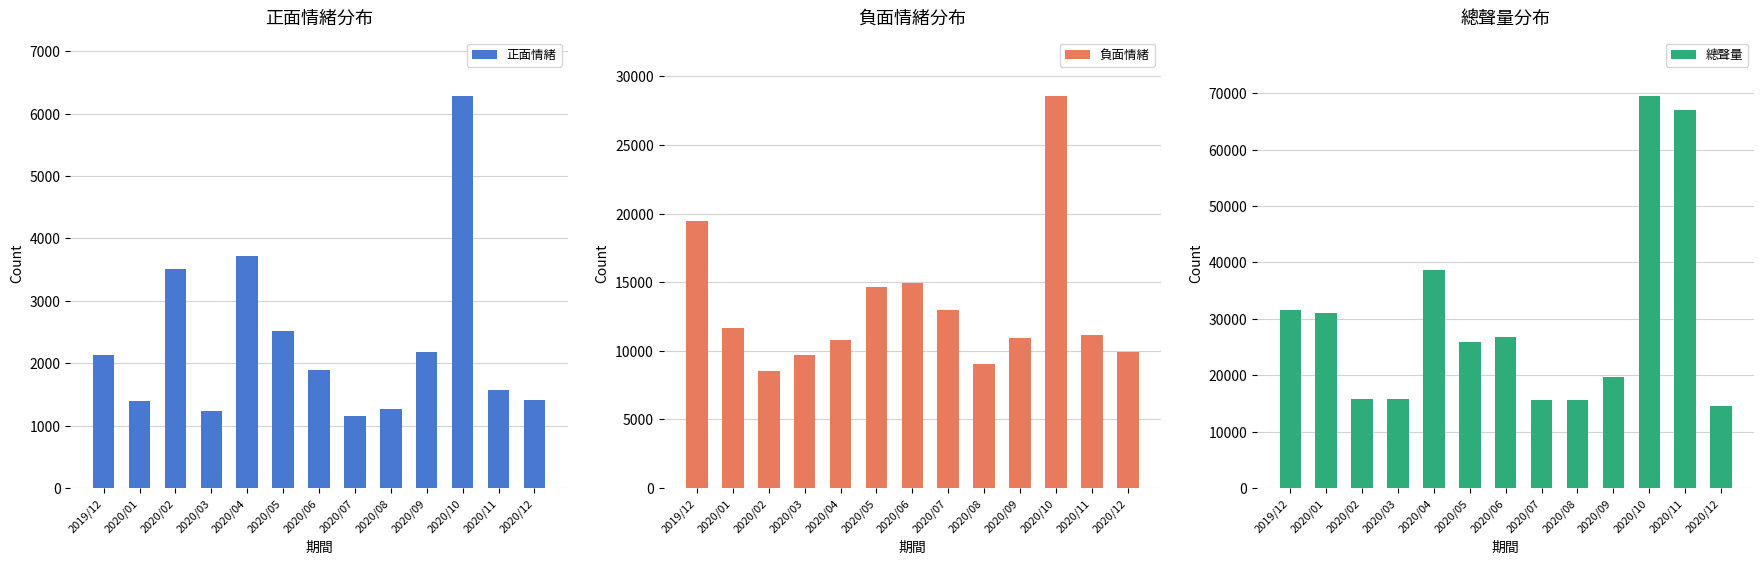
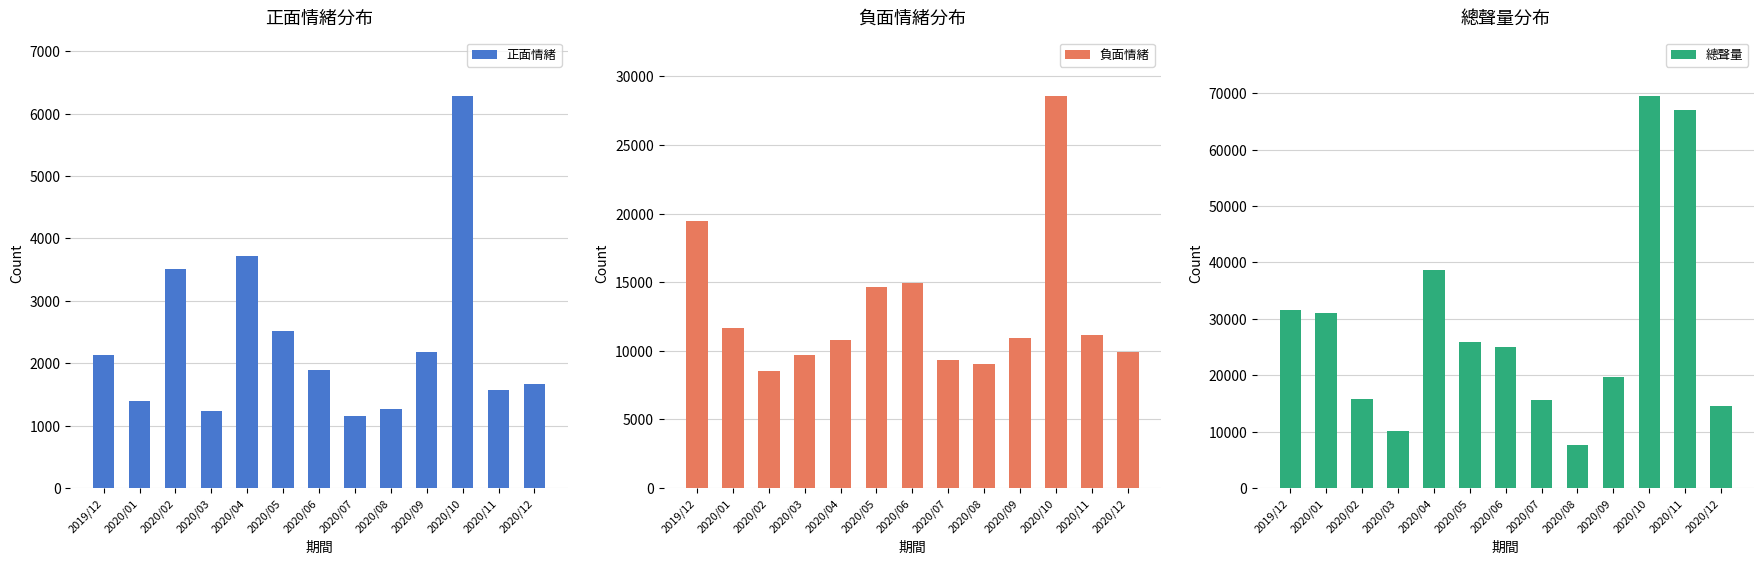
  {
    "正面情緒分布": {
      "2019/12": 2100,
      "2020/01": 1400,
      "2020/02": 3500,
      "2020/03": 1200,
      "2020/04": 3700,
      "2020/05": 2500,
      "2020/06": 1900,
      "2020/07": 1200,
      "2020/08": 1300,
      "2020/09": 2200,
      "2020/10": 6300,
      "2020/11": 1600,
-     "2020/12": 1400
+     "2020/12": 1700
    },
    "負面情緒分布": {
      "2019/12": 19400,
      "2020/01": 11700,
      "2020/02": 8500,
      "2020/03": 9700,
      "2020/04": 10800,
      "2020/05": 14700,
      "2020/06": 14900,
-     "2020/07": 13000,
+     "2020/07": 9300,
      "2020/08": 9000,
      "2020/09": 10900,
      "2020/10": 28600,
      "2020/11": 11200,
      "2020/12": 9900
    },
    "總聲量分布": {
      "2019/12": 31000,
      "2020/01": 31000,
      "2020/02": 16000,
-     "2020/03": 16000,
+     "2020/03": 10000,
      "2020/04": 39000,
      "2020/05": 26000,
-     "2020/06": 27000,
+     "2020/06": 25000,
      "2020/07": 16000,
-     "2020/08": 16000,
+     "2020/08": 8000,
      "2020/09": 20000,
      "2020/10": 69000,
      "2020/11": 67000,
      "2020/12": 15000
    }
  }
